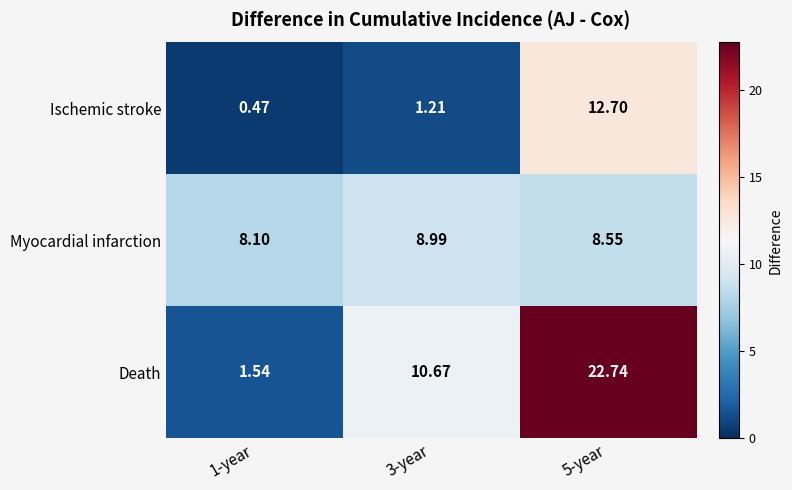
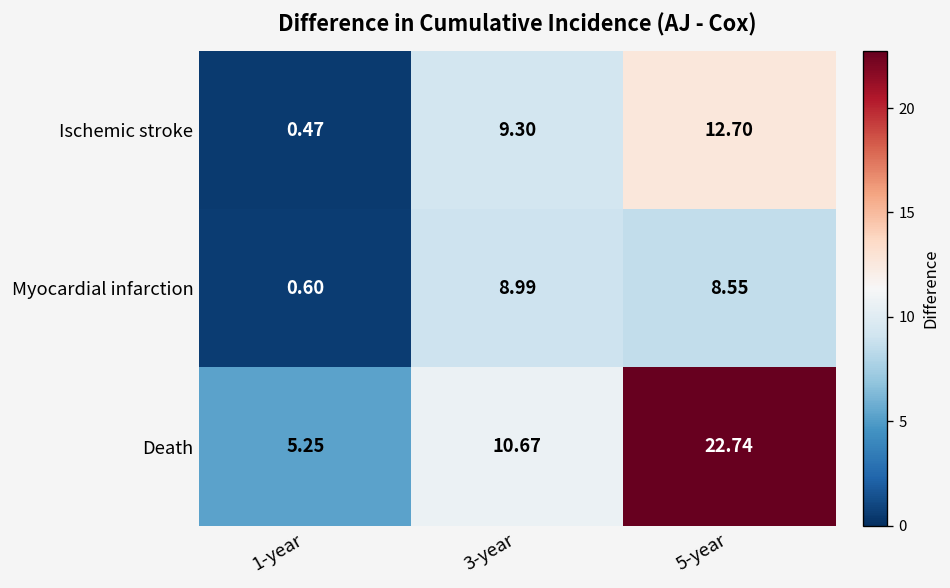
  {
    "Ischemic stroke": {
      "1-year": 0.47,
-     "3-year": 1.21,
+     "3-year": 9.30,
      "5-year": 12.70
    },
    "Myocardial infarction": {
-     "1-year": 8.10,
+     "1-year": 0.60,
      "3-year": 8.99,
      "5-year": 8.55
    },
    "Death": {
-     "1-year": 1.54,
+     "1-year": 5.25,
      "3-year": 10.67,
      "5-year": 22.74
    }
  }
